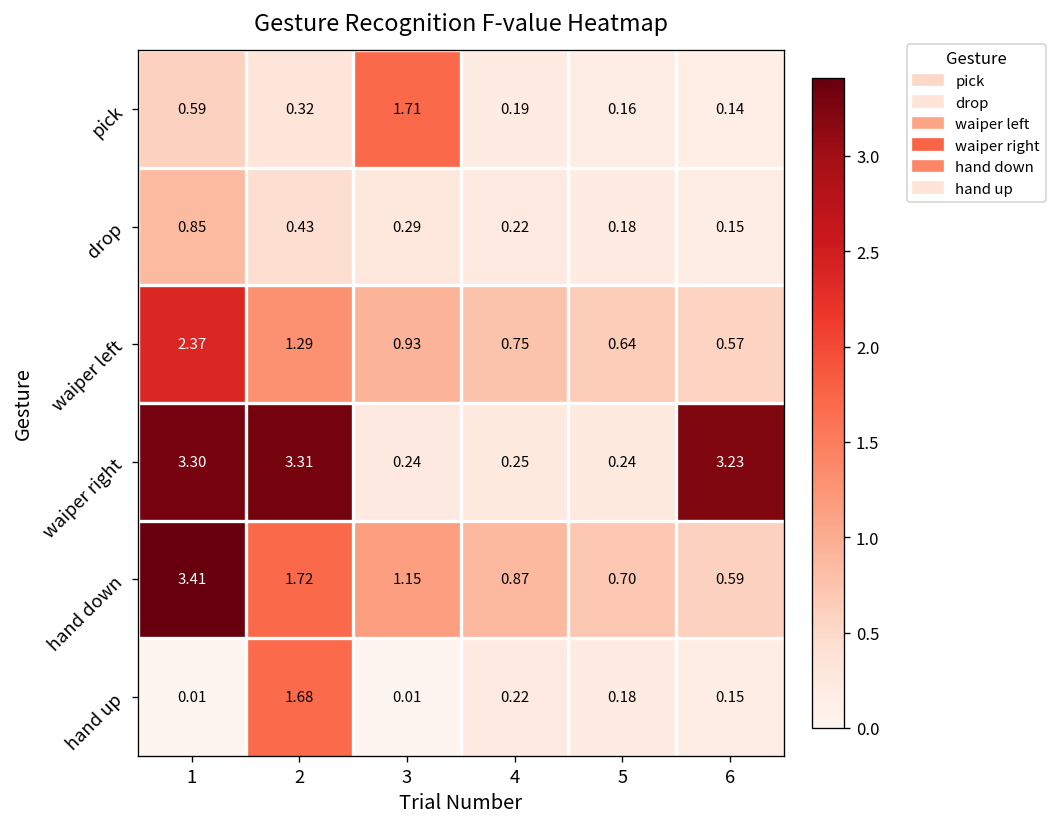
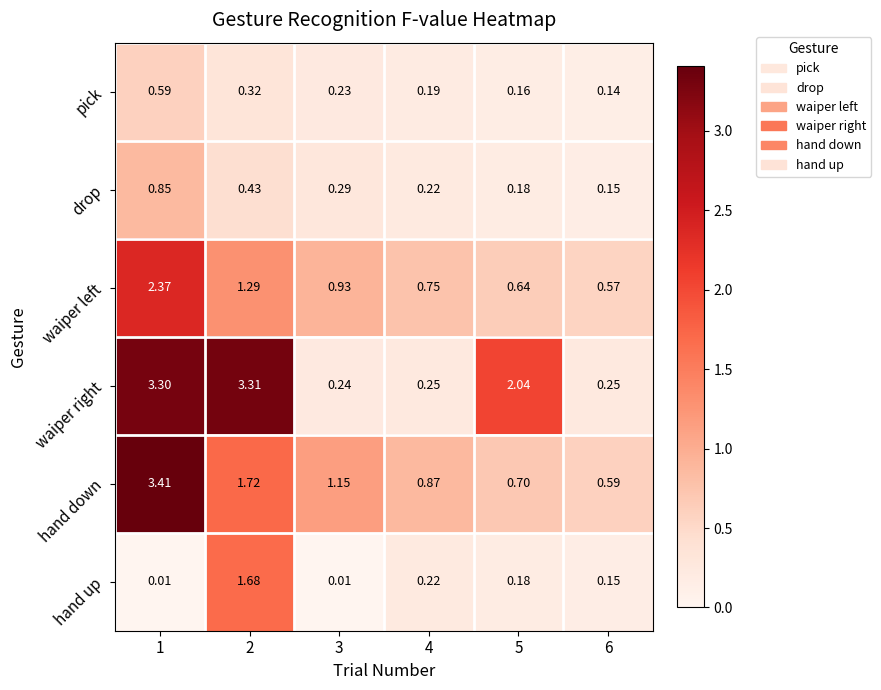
  {
    "pick": {
      "1": 0.59,
      "2": 0.32,
-     "3": 1.71,
+     "3": 0.23,
      "4": 0.19,
      "5": 0.16,
      "6": 0.14
    },
    "drop": {
      "1": 0.85,
      "2": 0.43,
      "3": 0.29,
      "4": 0.22,
      "5": 0.18,
      "6": 0.15
    },
    "waiper left": {
      "1": 2.37,
      "2": 1.29,
      "3": 0.93,
      "4": 0.75,
      "5": 0.64,
      "6": 0.57
    },
    "waiper right": {
      "1": 3.30,
      "2": 3.31,
      "3": 0.24,
      "4": 0.25,
-     "5": 0.24,
-     "6": 3.23
+     "5": 2.04,
+     "6": 0.25
    },
    "hand down": {
      "1": 3.41,
      "2": 1.72,
      "3": 1.15,
      "4": 0.87,
      "5": 0.70,
      "6": 0.59
    },
    "hand up": {
      "1": 0.01,
      "2": 1.68,
      "3": 0.01,
      "4": 0.22,
      "5": 0.18,
      "6": 0.15
    }
  }
